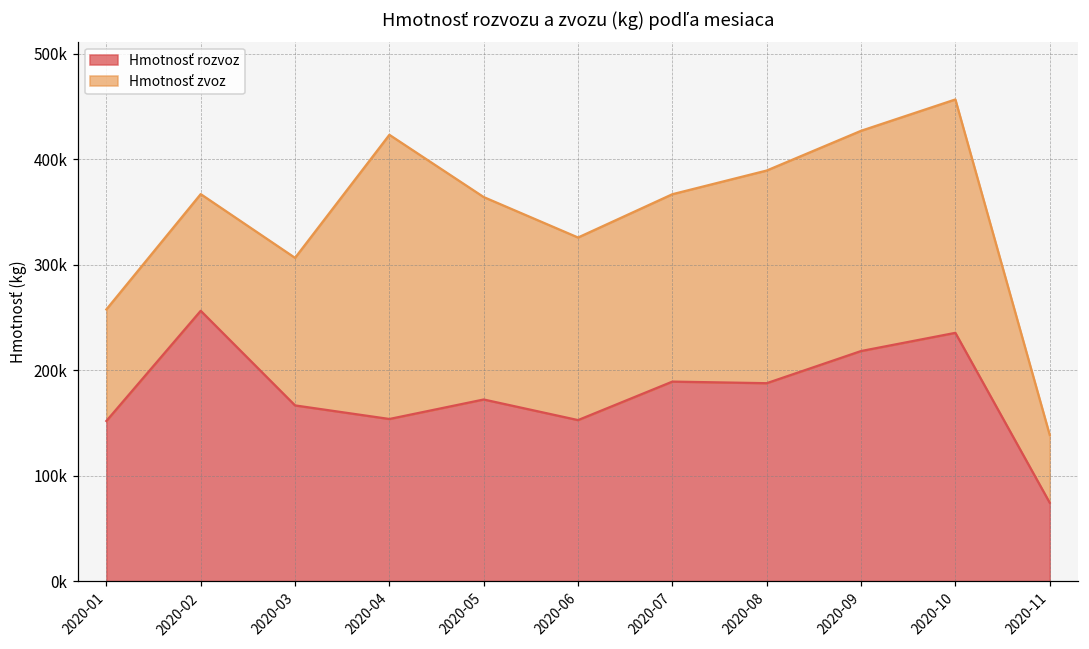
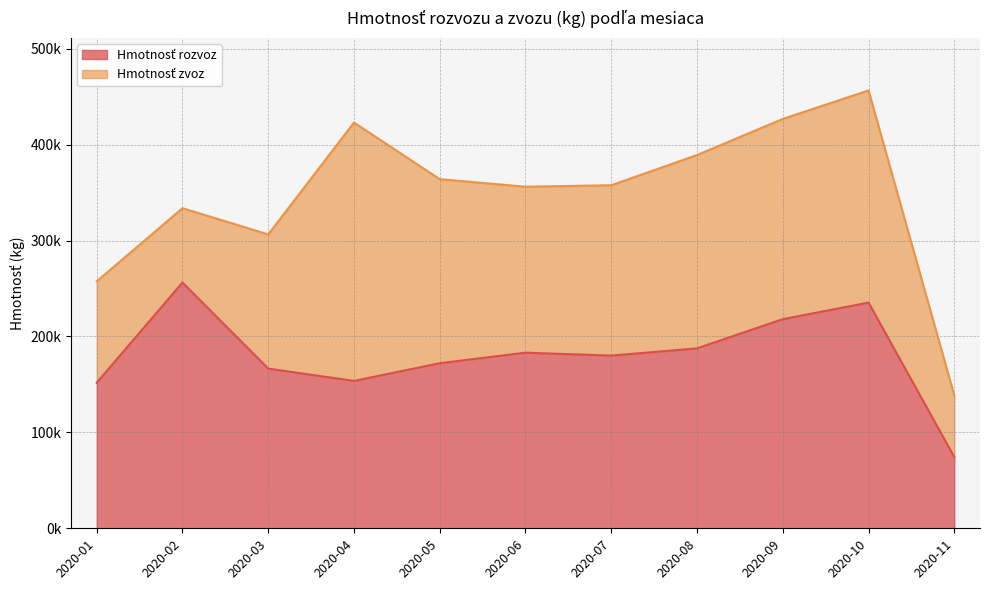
  {
    "Hmotnosť rozvoz": {
      "2020-01": 150000,
      "2020-02": 260000,
      "2020-03": 170000,
      "2020-04": 150000,
      "2020-05": 170000,
-     "2020-06": 150000,
-     "2020-07": 190000,
+     "2020-06": 180000,
+     "2020-07": 180000,
      "2020-08": 190000,
      "2020-09": 220000,
      "2020-10": 240000,
      "2020-11": 70000
    },
    "Hmotnosť zvoz": {
      "2020-01": 110000,
-     "2020-02": 110000,
+     "2020-02": 80000,
      "2020-03": 140000,
      "2020-04": 270000,
      "2020-05": 190000,
      "2020-06": 170000,
      "2020-07": 180000,
      "2020-08": 200000,
      "2020-09": 210000,
      "2020-10": 220000,
      "2020-11": 60000
    }
  }
